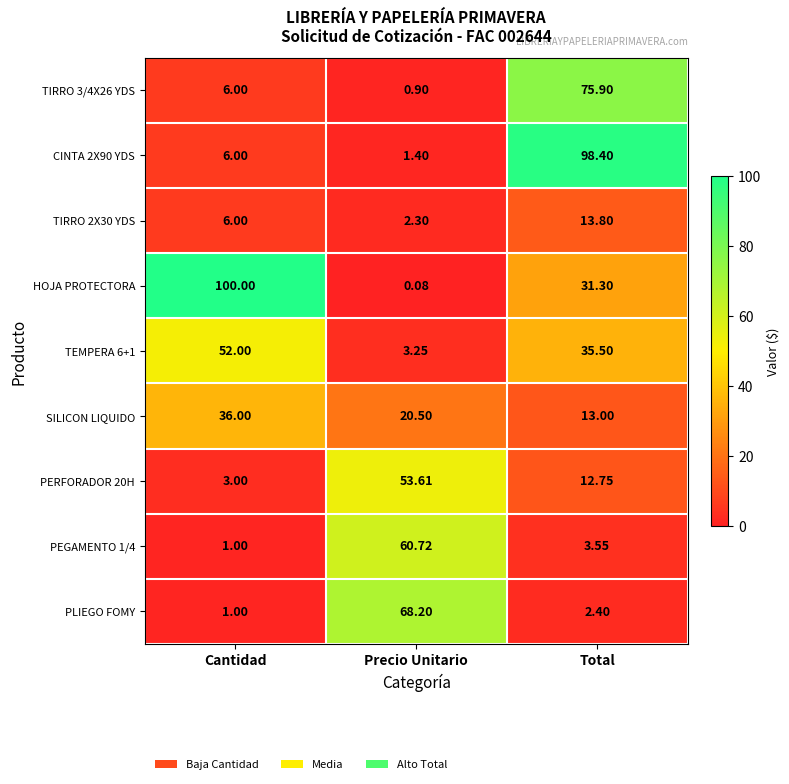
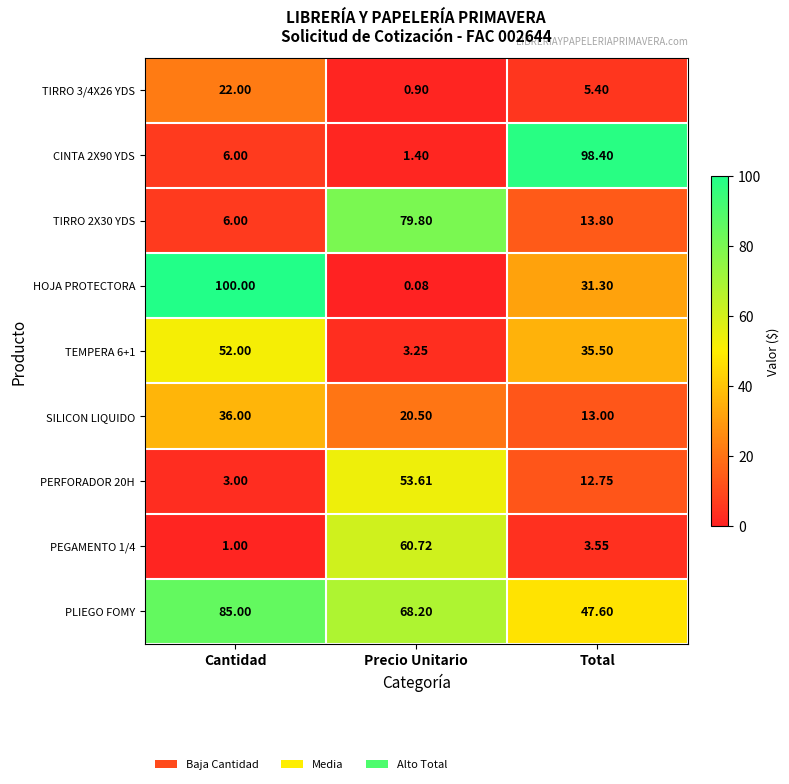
  {
    "TIRRO 3/4X26 YDS": {
-     "Cantidad": 6.00,
+     "Cantidad": 22.00,
      "Precio Unitario": 0.90,
-     "Total": 75.90
+     "Total": 5.40
    },
    "CINTA 2X90 YDS": {
      "Cantidad": 6.00,
      "Precio Unitario": 1.40,
      "Total": 98.40
    },
    "TIRRO 2X30 YDS": {
      "Cantidad": 6.00,
-     "Precio Unitario": 2.30,
+     "Precio Unitario": 79.80,
      "Total": 13.80
    },
    "HOJA PROTECTORA": {
      "Cantidad": 100.00,
      "Precio Unitario": 0.08,
      "Total": 31.30
    },
    "TEMPERA 6+1": {
      "Cantidad": 52.00,
      "Precio Unitario": 3.25,
      "Total": 35.50
    },
    "SILICON LIQUIDO": {
      "Cantidad": 36.00,
      "Precio Unitario": 20.50,
      "Total": 13.00
    },
    "PERFORADOR 20H": {
      "Cantidad": 3.00,
      "Precio Unitario": 53.61,
      "Total": 12.75
    },
    "PEGAMENTO 1/4": {
      "Cantidad": 1.00,
      "Precio Unitario": 60.72,
      "Total": 3.55
    },
    "PLIEGO FOMY": {
-     "Cantidad": 1.00,
+     "Cantidad": 85.00,
      "Precio Unitario": 68.20,
-     "Total": 2.40
+     "Total": 47.60
    }
  }
